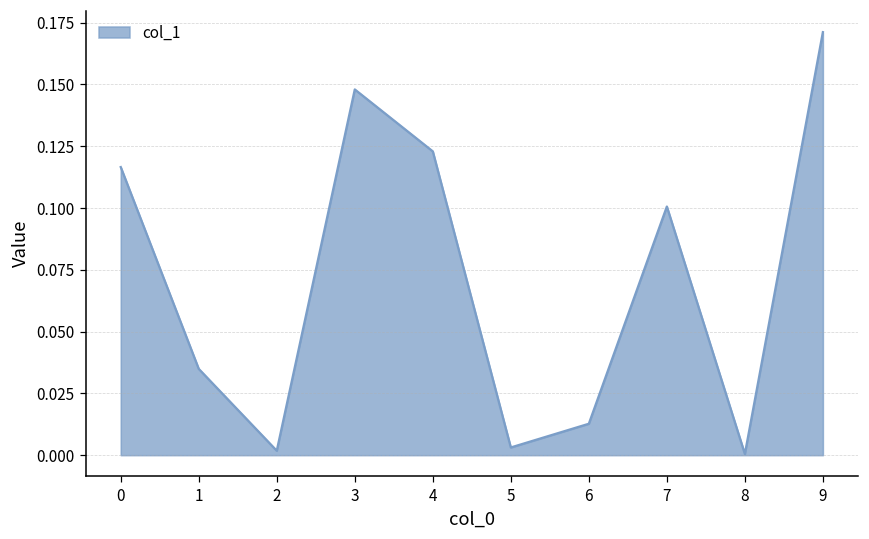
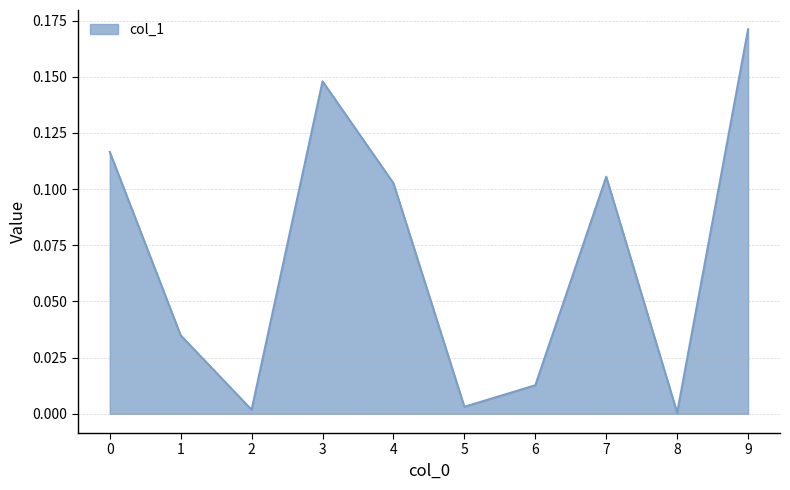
  {
    "0": 0.117,
    "1": 0.035,
    "2": 0.002,
    "3": 0.148,
-   "4": 0.123,
+   "4": 0.103,
    "5": 0.003,
    "6": 0.013,
-   "7": 0.101,
+   "7": 0.105,
    "8": 0.000,
    "9": 0.171
  }
